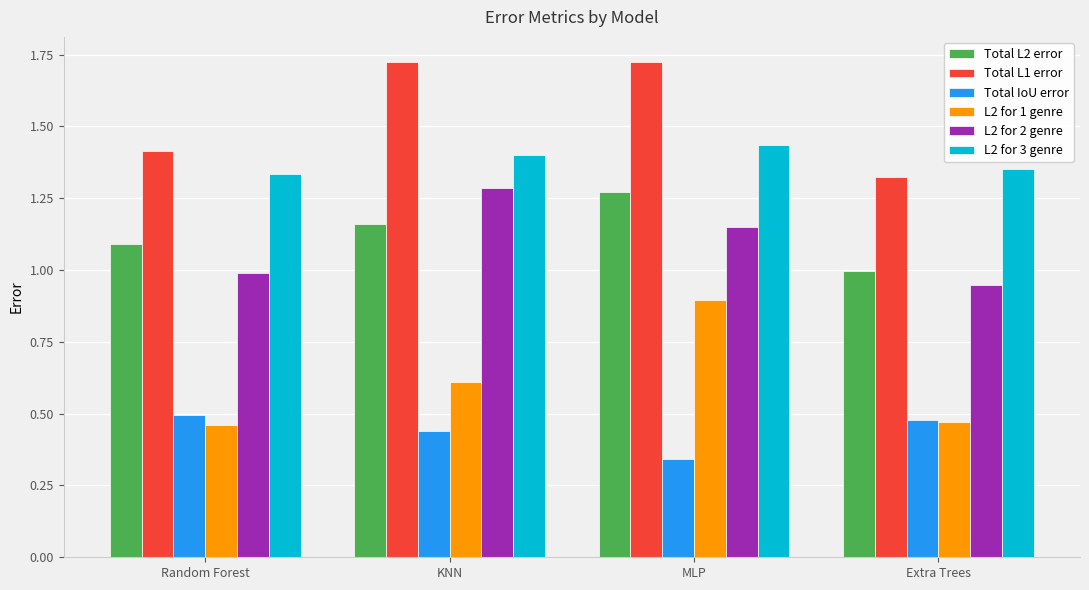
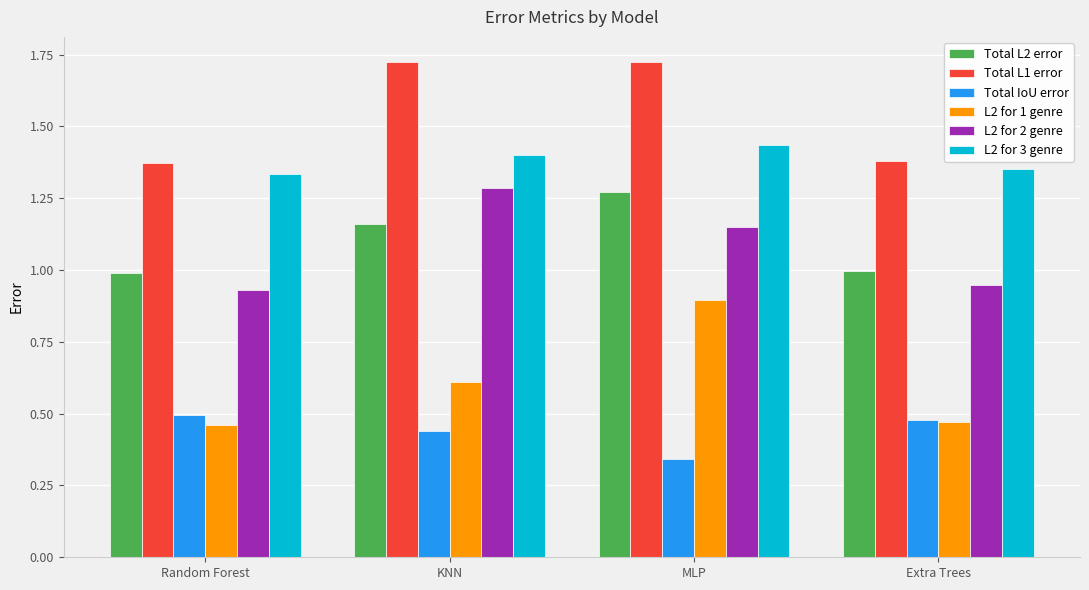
  {
    "Total L2 error": {
-     "Random Forest": 1.09,
+     "Random Forest": 0.99,
      "KNN": 1.16,
      "MLP": 1.27,
      "Extra Trees": 1.00
    },
    "Total L1 error": {
-     "Random Forest": 1.42,
+     "Random Forest": 1.37,
      "KNN": 1.72,
      "MLP": 1.73,
-     "Extra Trees": 1.32
+     "Extra Trees": 1.38
    },
    "L2 for 1 genre": {
      "Random Forest": 0.46,
      "KNN": 0.61,
      "MLP": 0.90,
      "Extra Trees": 0.47
    },
    "L2 for 2 genre": {
-     "Random Forest": 0.99,
+     "Random Forest": 0.93,
      "KNN": 1.28,
      "MLP": 1.15,
      "Extra Trees": 0.95
    }
  }
